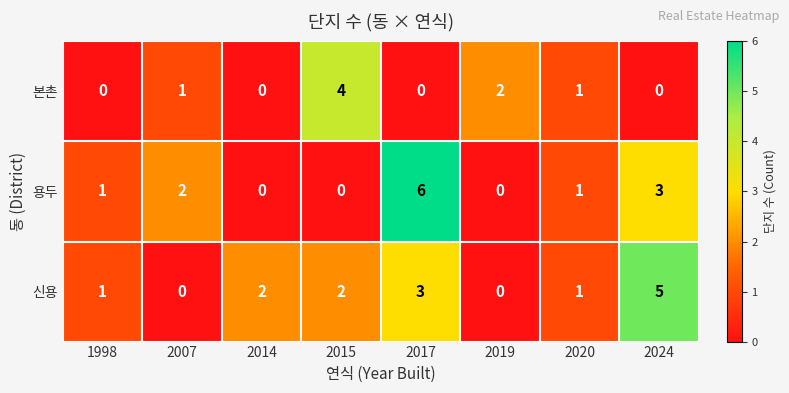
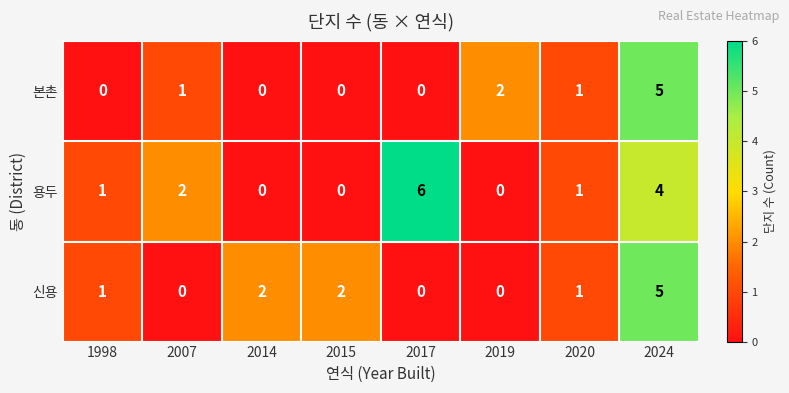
  {
    "본촌": {
      "1998": 0,
      "2007": 1,
      "2014": 0,
-     "2015": 4,
+     "2015": 0,
      "2017": 0,
      "2019": 2,
      "2020": 1,
-     "2024": 0
+     "2024": 5
    },
    "용두": {
      "1998": 1,
      "2007": 2,
      "2014": 0,
      "2015": 0,
      "2017": 6,
      "2019": 0,
      "2020": 1,
-     "2024": 3
+     "2024": 4
    },
    "신용": {
      "1998": 1,
      "2007": 0,
      "2014": 2,
      "2015": 2,
-     "2017": 3,
+     "2017": 0,
      "2019": 0,
      "2020": 1,
      "2024": 5
    }
  }
